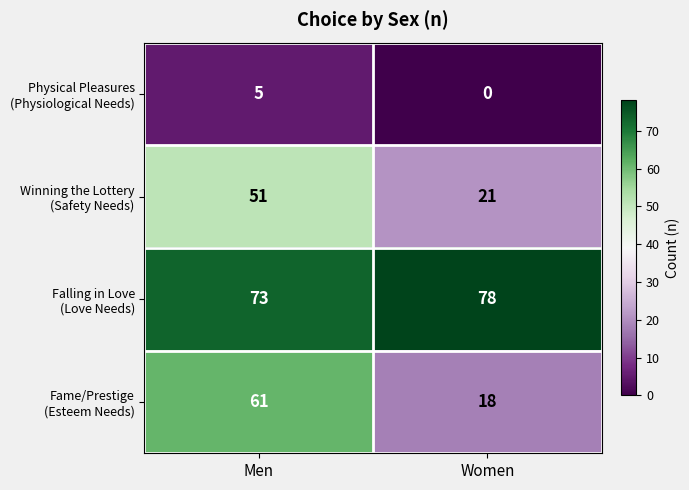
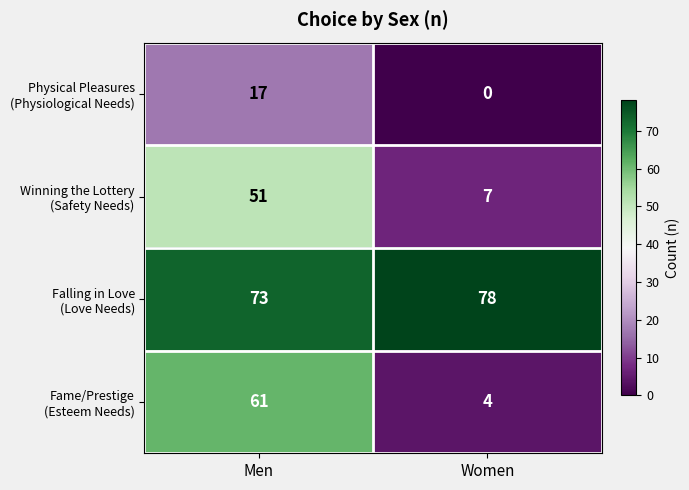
  {
    "Physical Pleasures (Physiological Needs)": {
-     "Men": 5,
+     "Men": 17,
      "Women": 0
    },
    "Winning the Lottery (Safety Needs)": {
      "Men": 51,
-     "Women": 21
+     "Women": 7
    },
    "Falling in Love (Love Needs)": {
      "Men": 73,
      "Women": 78
    },
    "Fame/Prestige (Esteem Needs)": {
      "Men": 61,
-     "Women": 18
+     "Women": 4
    }
  }
